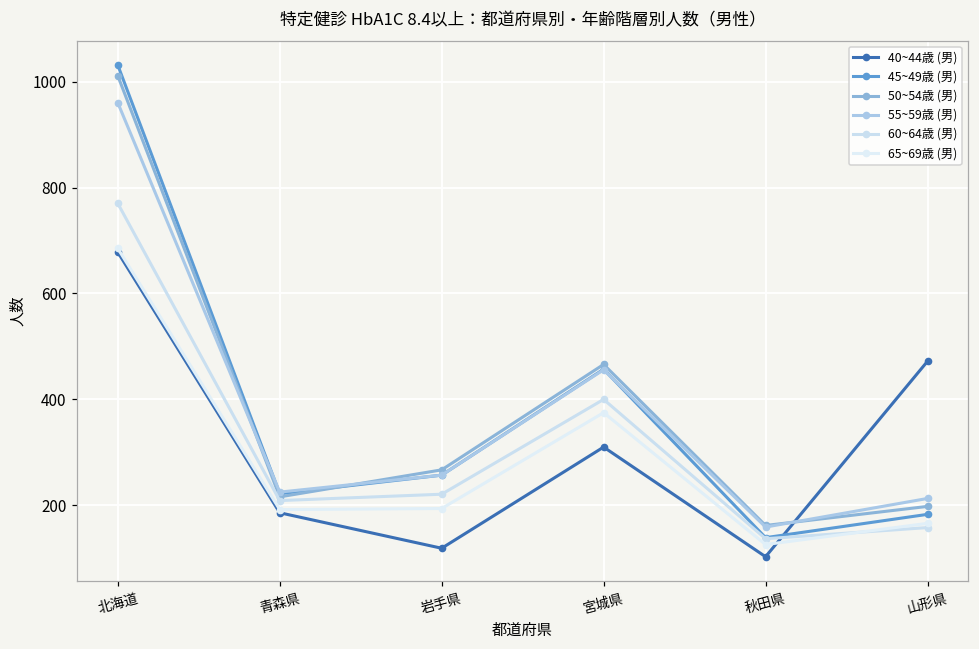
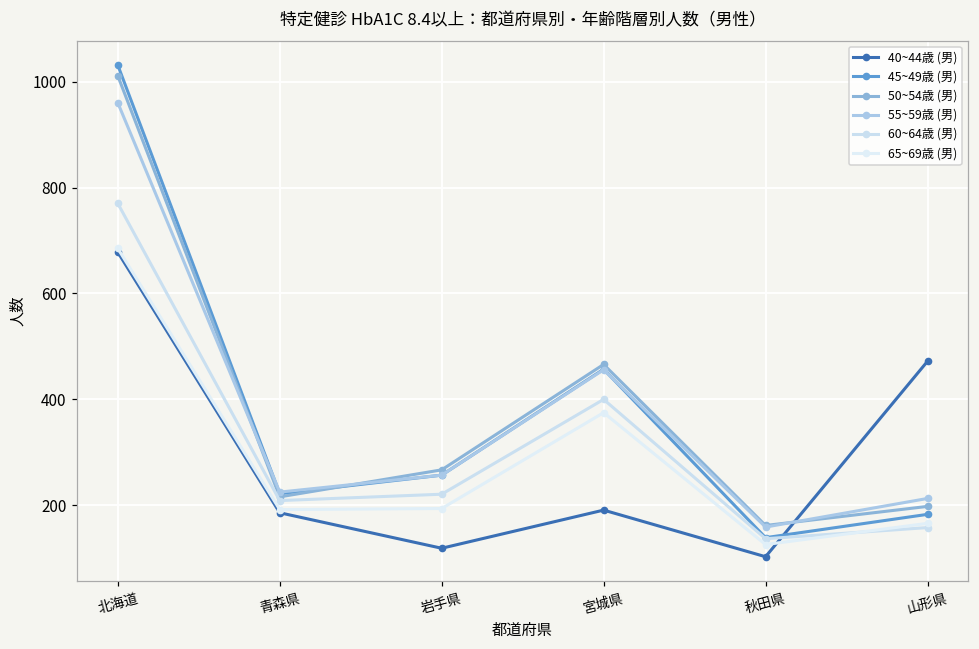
  {
    "40~44歳 (男)": {
      "北海道": 680,
      "青森県": 190,
      "岩手県": 120,
-     "宮城県": 310,
+     "宮城県": 190,
      "秋田県": 100,
      "山形県": 470
    }
  }
